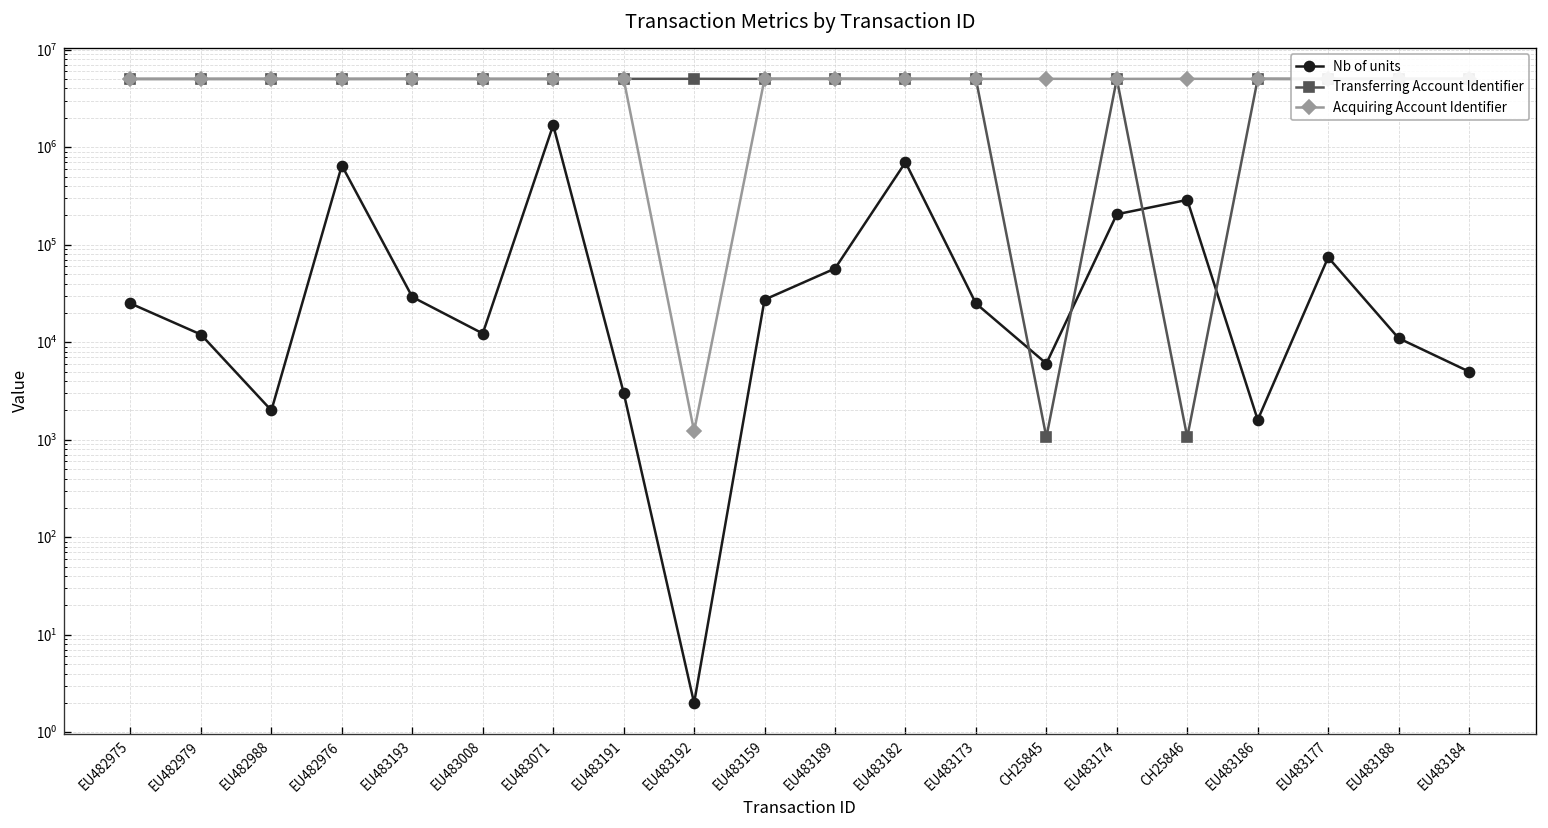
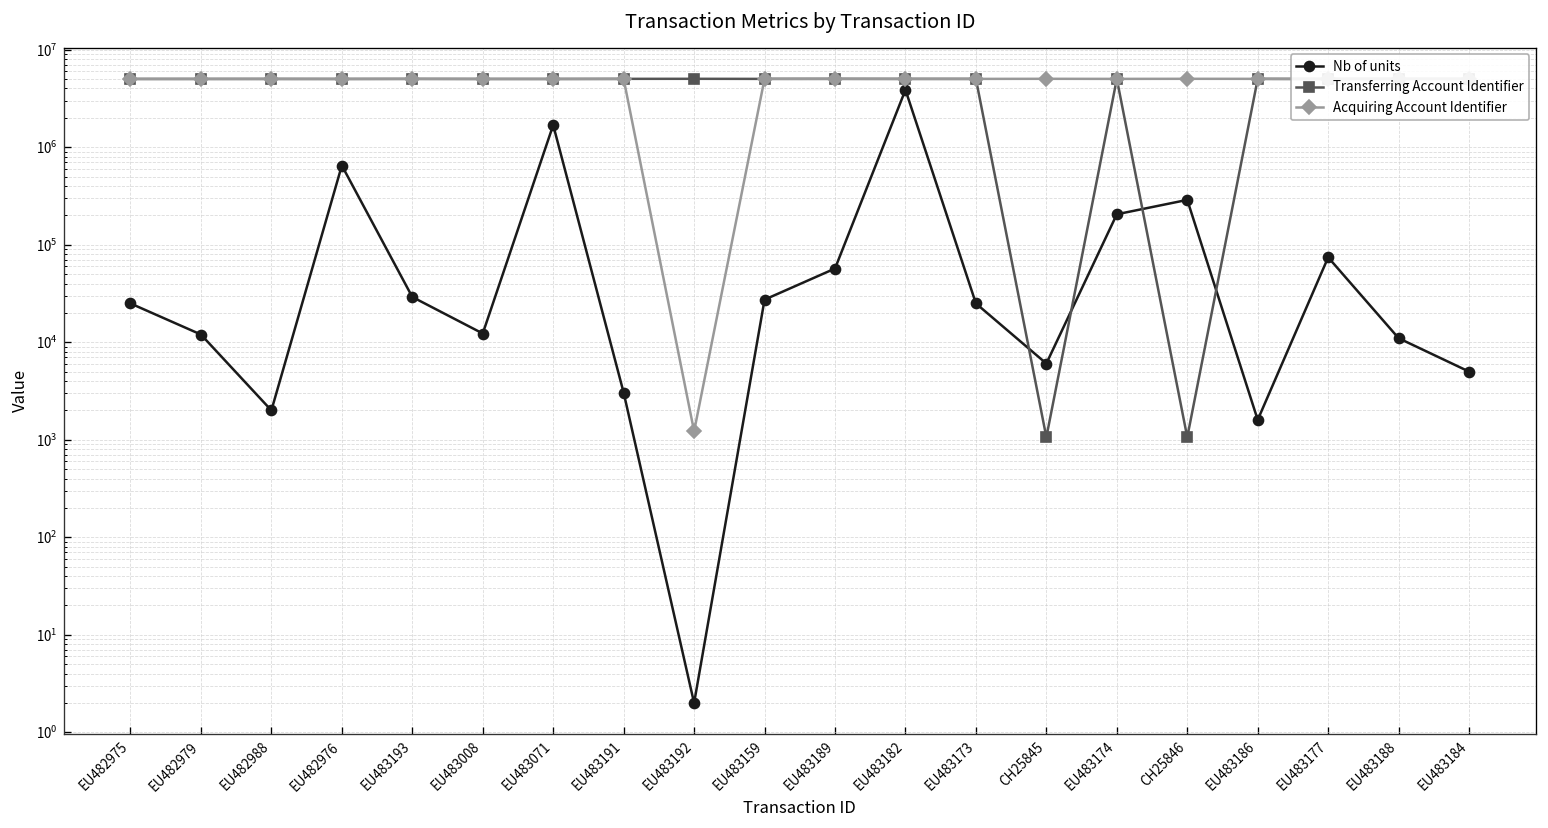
  {
    "Nb of units": {
      "EU482975": 25000,
      "EU482979": 12000,
      "EU482988": 2000,
      "EU482976": 600000,
      "EU483193": 29000,
      "EU483008": 12000,
      "EU483071": 1700000,
      "EU483191": 3000,
      "EU483192": 2,
      "EU483159": 27000,
      "EU483189": 60000,
-     "EU483182": 700000,
+     "EU483182": 4000000,
      "EU483173": 25000,
      "CH25845": 6000,
      "EU483174": 210000,
      "CH25846": 290000,
      "EU483186": 1600,
      "EU483177": 70000,
      "EU483188": 11000,
      "EU483184": 5000
    },
    "Transferring Account Identifier": {
      "EU483192": 5000000,
      "CH25845": 1100,
      "CH25846": 1100
    },
    "Acquiring Account Identifier": {
      "EU483192": 1200,
      "CH25845": 5000000,
      "CH25846": 5000000
    }
  }
